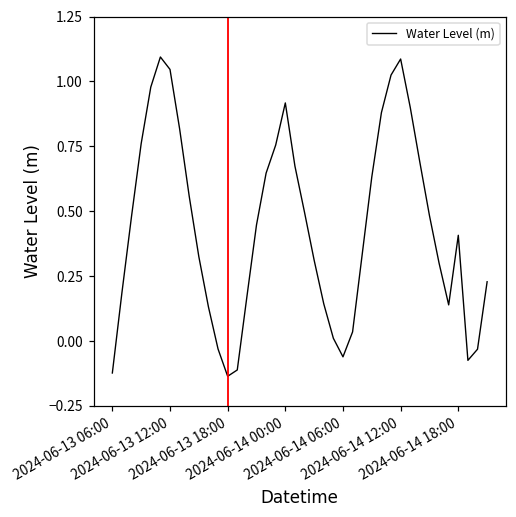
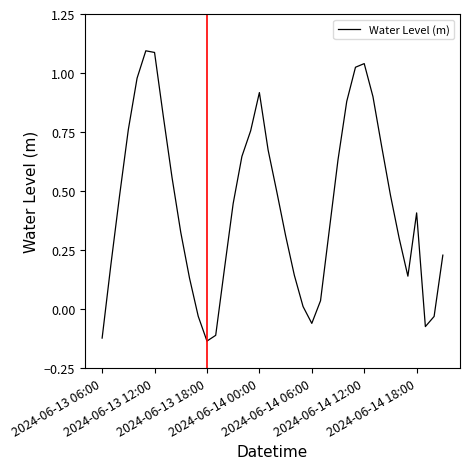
  {
    "2024-06-13 06:00": -0.12,
-   "2024-06-13 12:00": 1.05,
+   "2024-06-13 12:00": 1.09,
    "2024-06-13 18:00": -0.14,
    "2024-06-14 00:00": 0.92,
    "2024-06-14 06:00": -0.06,
-   "2024-06-14 12:00": 1.09,
+   "2024-06-14 12:00": 1.04,
    "2024-06-14 18:00": 0.41
  }
